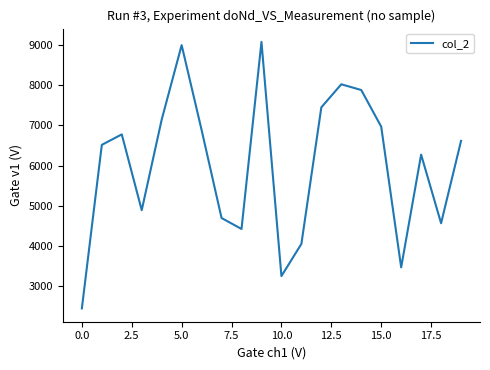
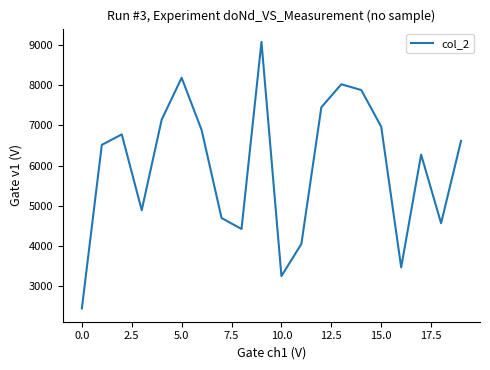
  {
    "0.0": 2400,
-   "5.0": 9000,
+   "5.0": 8200,
    "10.0": 3200,
    "15.0": 7000
  }
